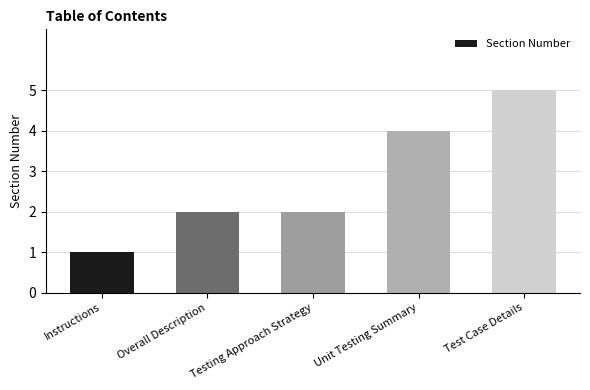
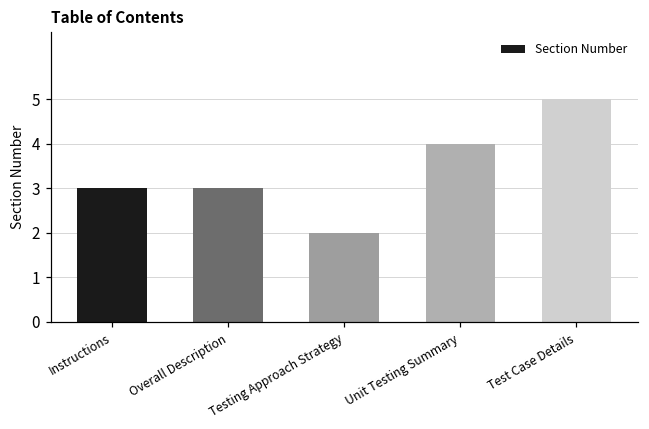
  {
-   "Instructions": 1,
-   "Overall Description": 2,
+   "Instructions": 3,
+   "Overall Description": 3,
    "Testing Approach Strategy": 2,
    "Unit Testing Summary": 4,
    "Test Case Details": 5
  }
